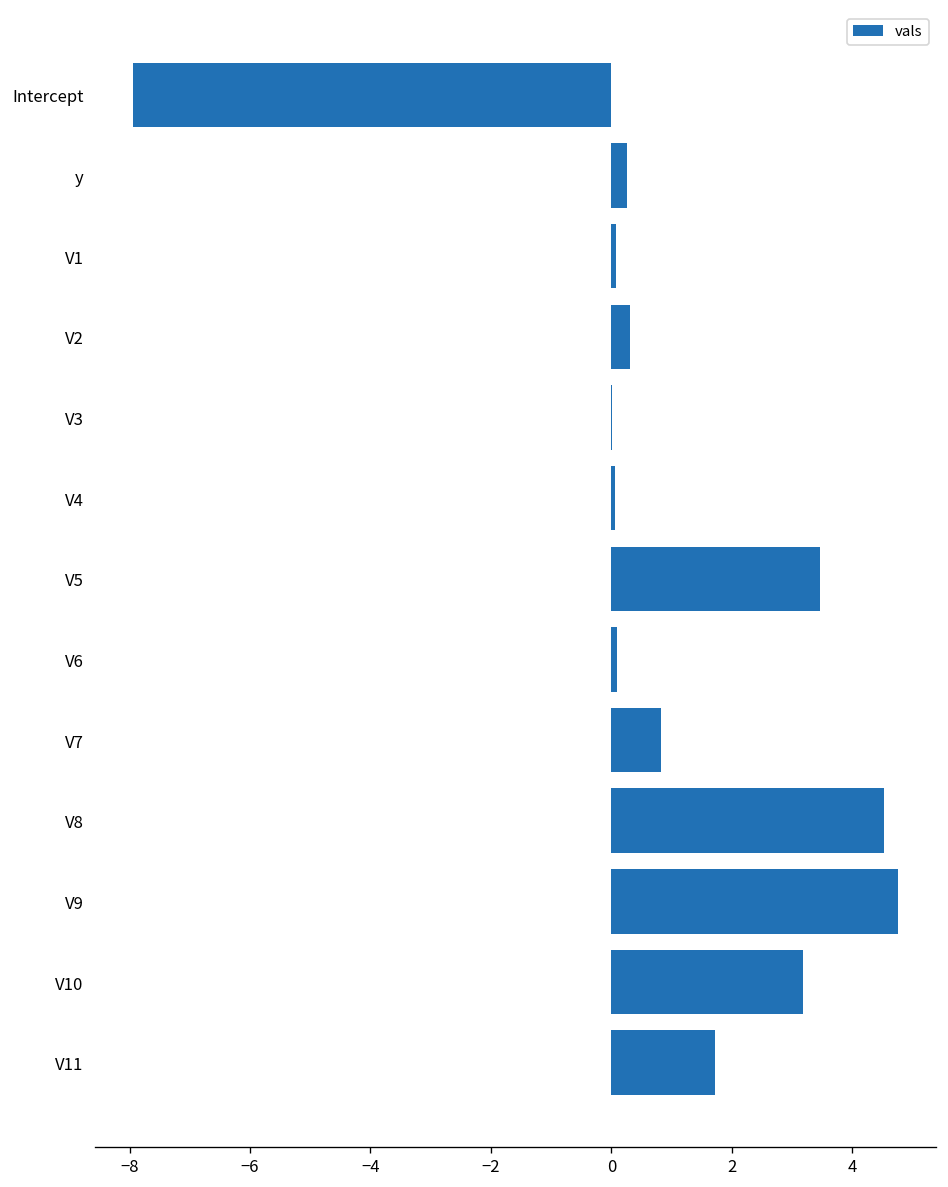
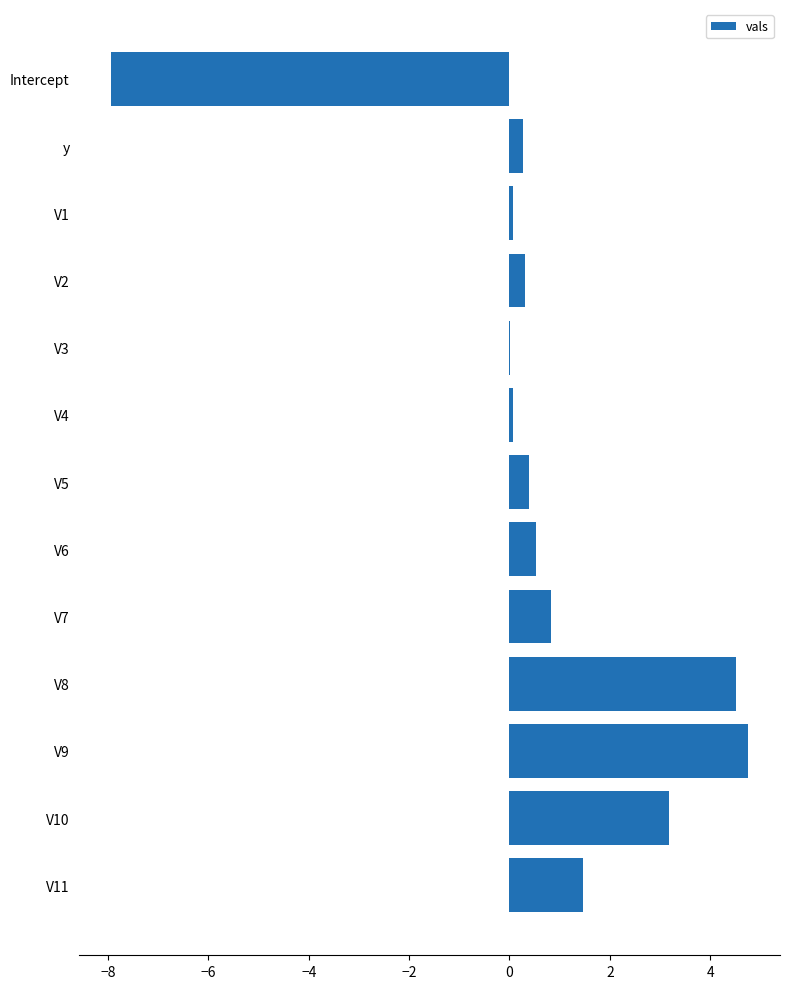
  {
    "Intercept": -7.9,
    "y": 0.3,
    "V1": 0.1,
    "V2": 0.3,
    "V4": 0.1,
-   "V5": 3.5,
-   "V6": 0.1,
+   "V5": 0.4,
+   "V6": 0.5,
    "V7": 0.8,
    "V8": 4.5,
    "V9": 4.8,
    "V10": 3.2,
-   "V11": 1.7
+   "V11": 1.5
  }
